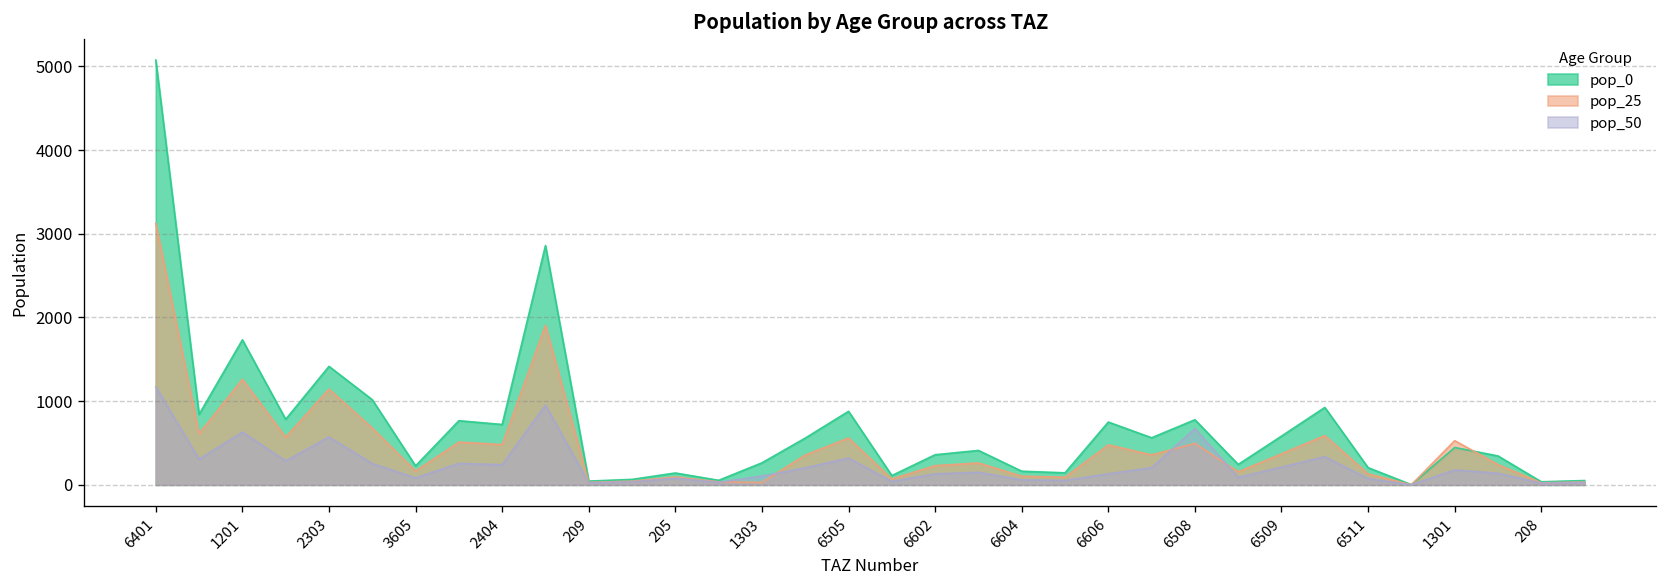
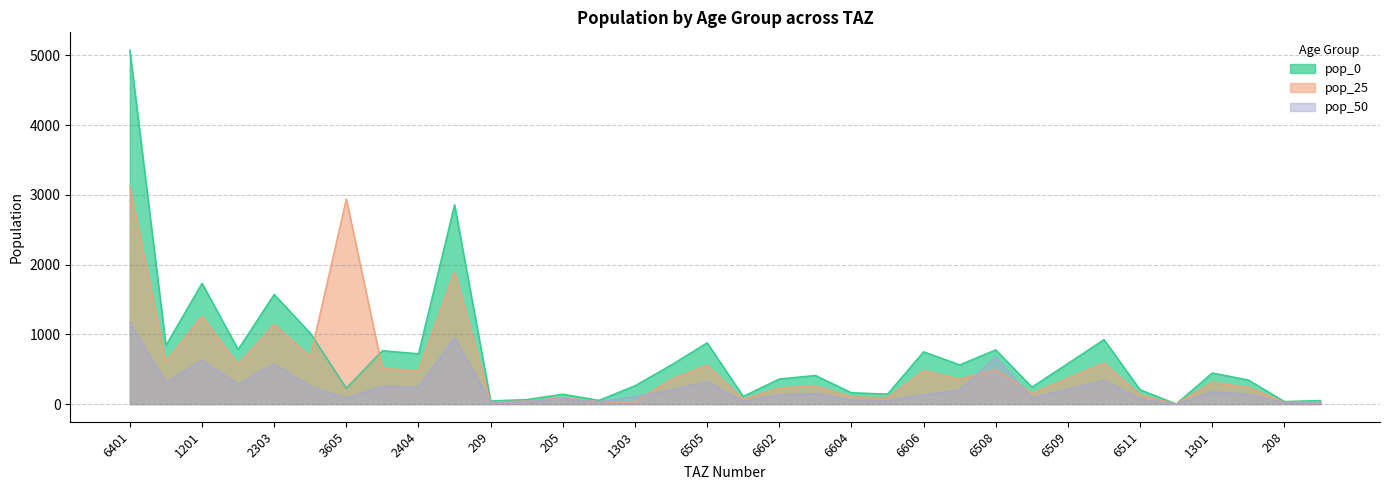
  {
    "pop_0": {
      "6401": 5100,
      "1201": 1700,
-     "2303": 1400,
+     "2303": 1600,
      "3605": 200,
      "2404": 700,
      "205": 100,
      "1303": 300,
      "6505": 900,
      "6602": 400,
      "6604": 200,
      "6606": 800,
      "6508": 800,
      "6509": 600,
      "6511": 200,
      "1301": 400
    },
    "pop_25": {
      "6401": 3100,
      "1201": 1300,
      "2303": 1100,
-     "3605": 200,
+     "3605": 2900,
      "2404": 500,
      "1303": 0,
      "6505": 600,
      "6602": 200,
      "6604": 100,
      "6606": 500,
      "6508": 500,
      "6509": 400,
      "6511": 100,
-     "1301": 500
+     "1301": 300
    },
    "pop_50": {
      "6401": 1200,
      "1201": 600,
      "2303": 600,
      "3605": 100,
      "2404": 200,
      "1303": 100,
      "6505": 300,
      "6602": 100,
      "6604": 100,
      "6606": 100,
      "6508": 700,
      "6509": 200,
      "6511": 100,
      "1301": 200
    }
  }
